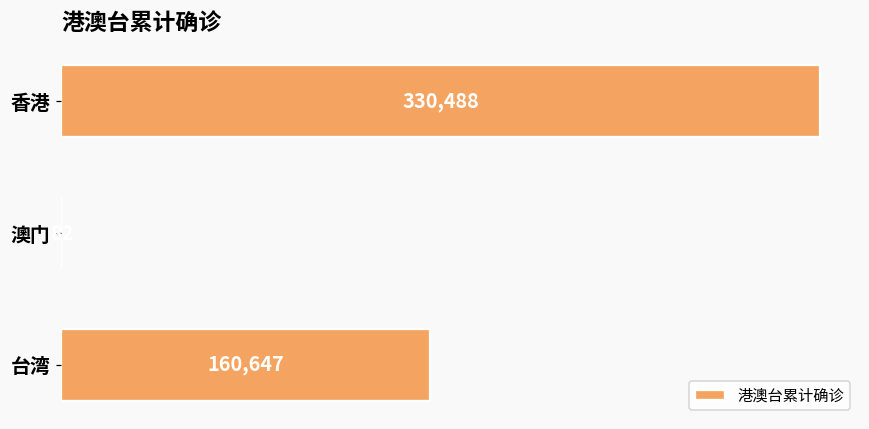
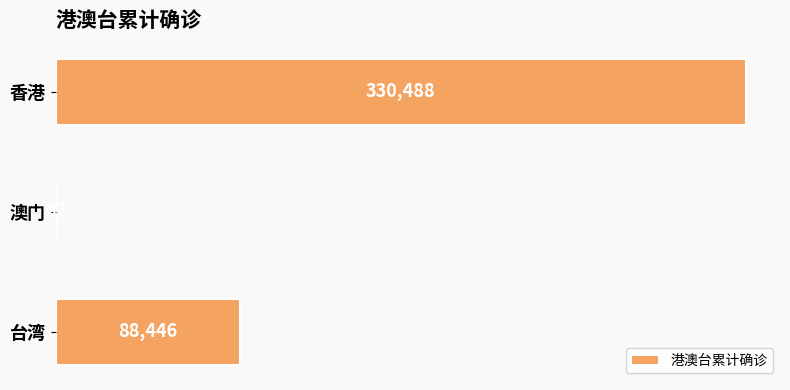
  {
    "香港": "330,488",
-   "台湾": "160,647"
+   "台湾": "88,446"
  }
